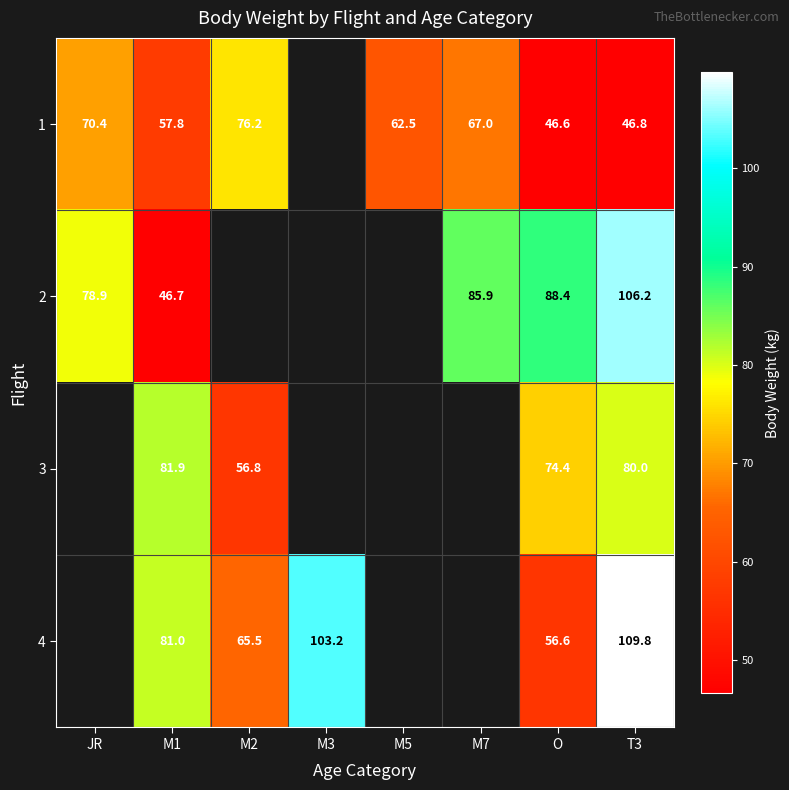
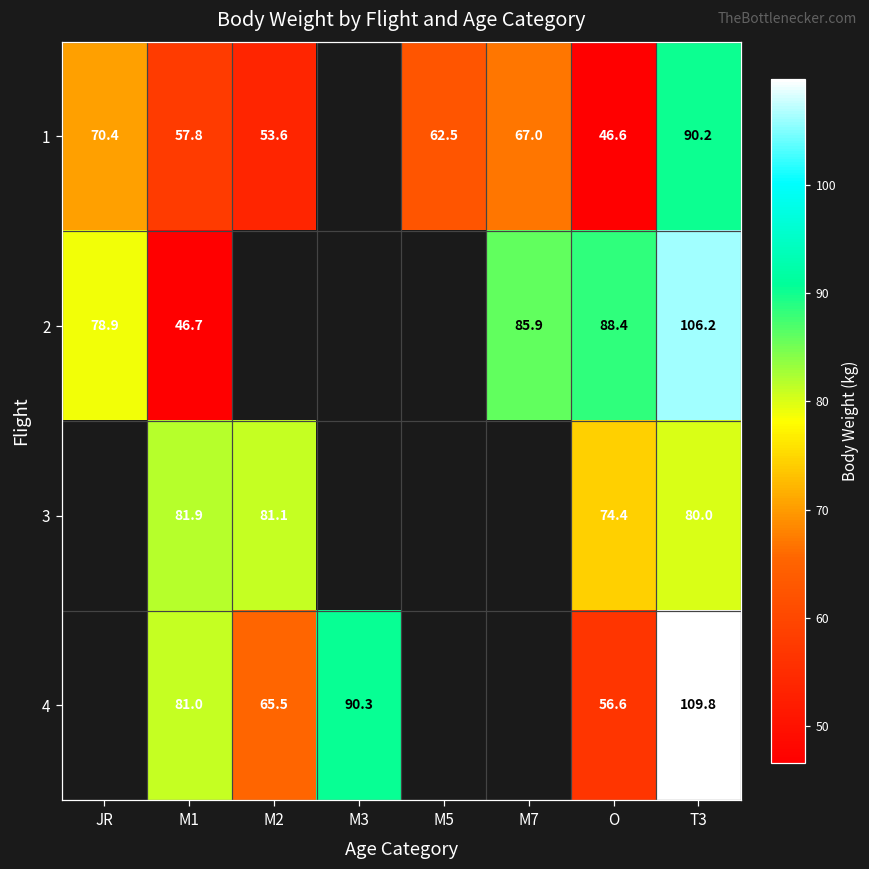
  {
    "1": {
      "JR": 70.4,
      "M1": 57.8,
-     "M2": 76.2,
+     "M2": 53.6,
      "M5": 62.5,
      "M7": 67.0,
      "O": 46.6,
-     "T3": 46.8
+     "T3": 90.2
    },
    "2": {
      "JR": 78.9,
      "M1": 46.7,
      "M7": 85.9,
      "O": 88.4,
      "T3": 106.2
    },
    "3": {
      "M1": 81.9,
-     "M2": 56.8,
+     "M2": 81.1,
      "O": 74.4,
      "T3": 80.0
    },
    "4": {
      "M1": 81.0,
      "M2": 65.5,
-     "M3": 103.2,
+     "M3": 90.3,
      "O": 56.6,
      "T3": 109.8
    }
  }
